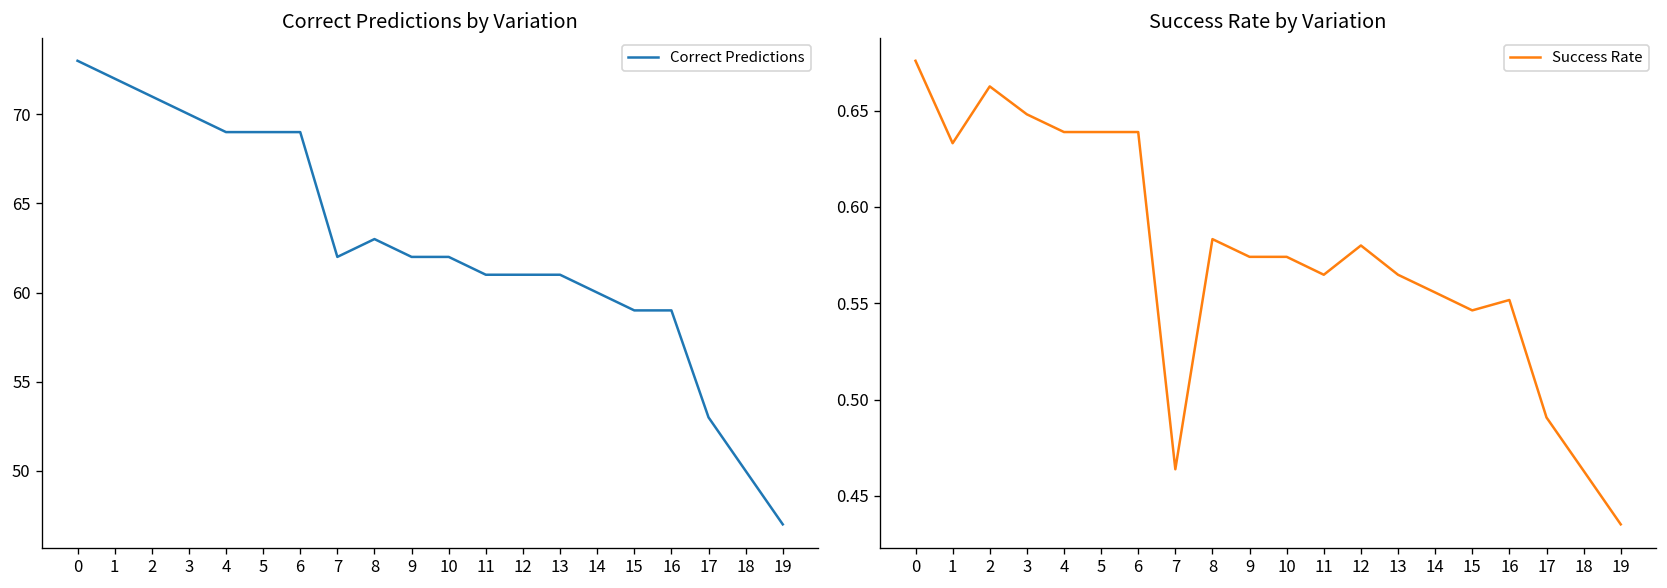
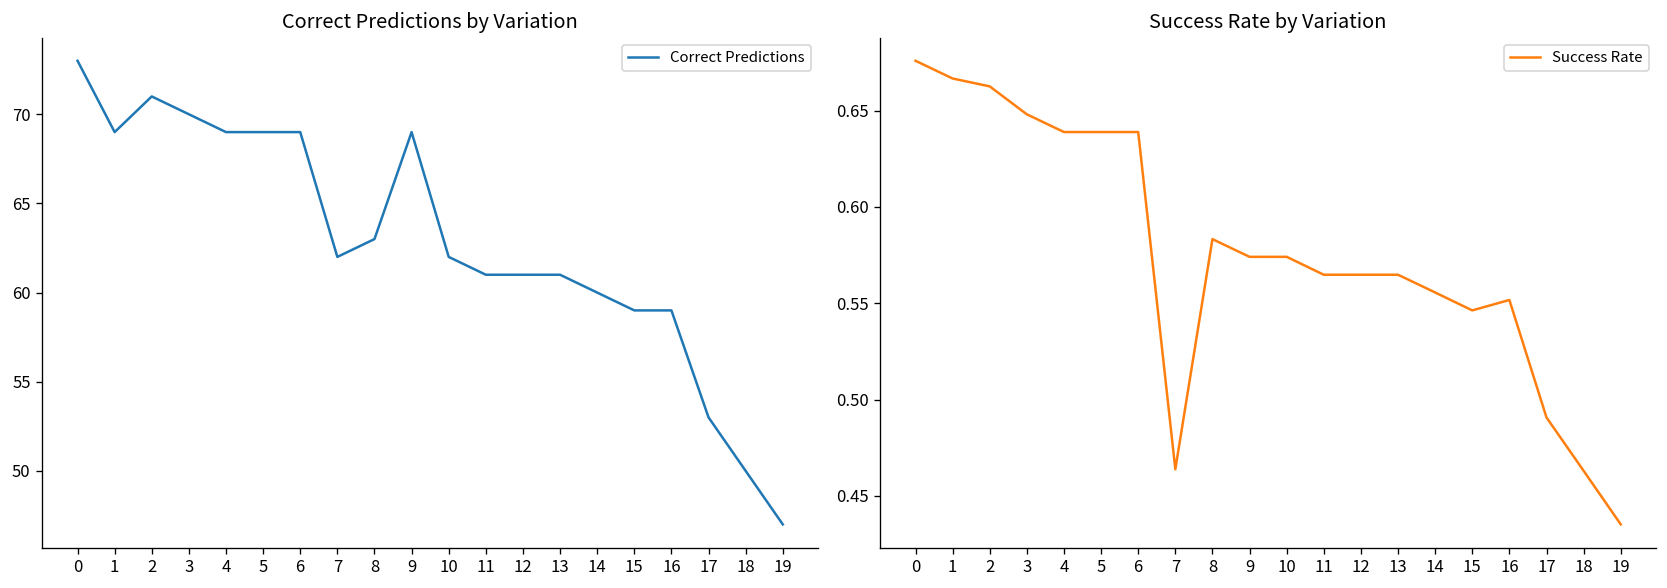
  {
    "Correct Predictions by Variation": {
      "0": 73,
-     "1": 72,
+     "1": 69,
      "2": 71,
      "3": 70,
      "4": 69,
      "5": 69,
      "6": 69,
      "7": 62,
      "8": 63,
-     "9": 62,
+     "9": 69,
      "10": 62,
      "11": 61,
      "12": 61,
      "13": 61,
      "14": 60,
      "15": 59,
      "16": 59,
      "17": 53,
      "18": 50,
      "19": 47
    },
    "Success Rate by Variation": {
      "0": 0.676,
-     "1": 0.633,
+     "1": 0.667,
      "2": 0.663,
      "3": 0.648,
      "4": 0.639,
      "5": 0.639,
      "6": 0.639,
      "7": 0.464,
      "8": 0.583,
      "9": 0.574,
      "10": 0.574,
      "11": 0.565,
-     "12": 0.580,
+     "12": 0.565,
      "13": 0.565,
      "14": 0.556,
      "15": 0.546,
      "16": 0.552,
      "17": 0.491,
      "18": 0.463,
      "19": 0.435
    }
  }
